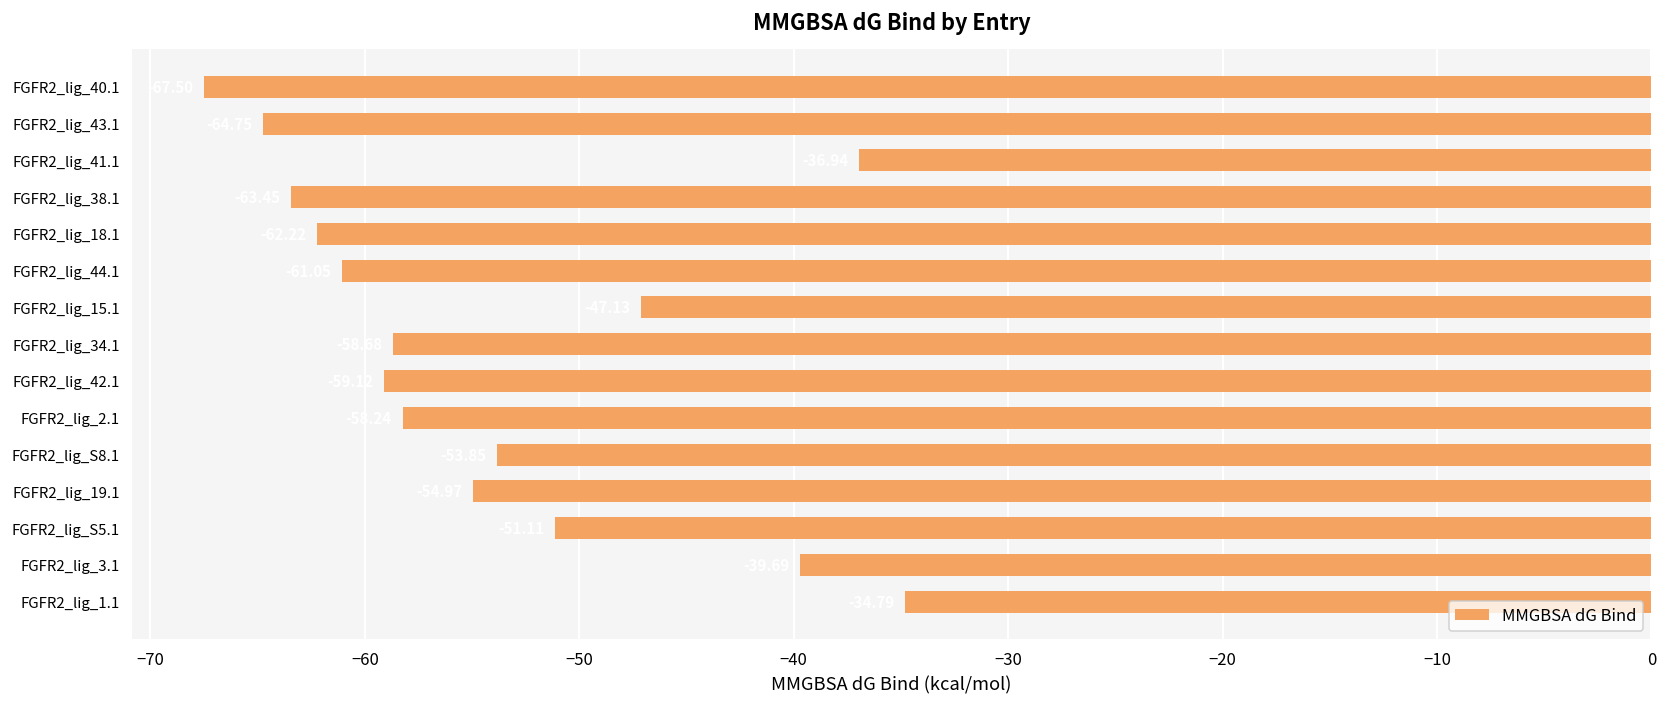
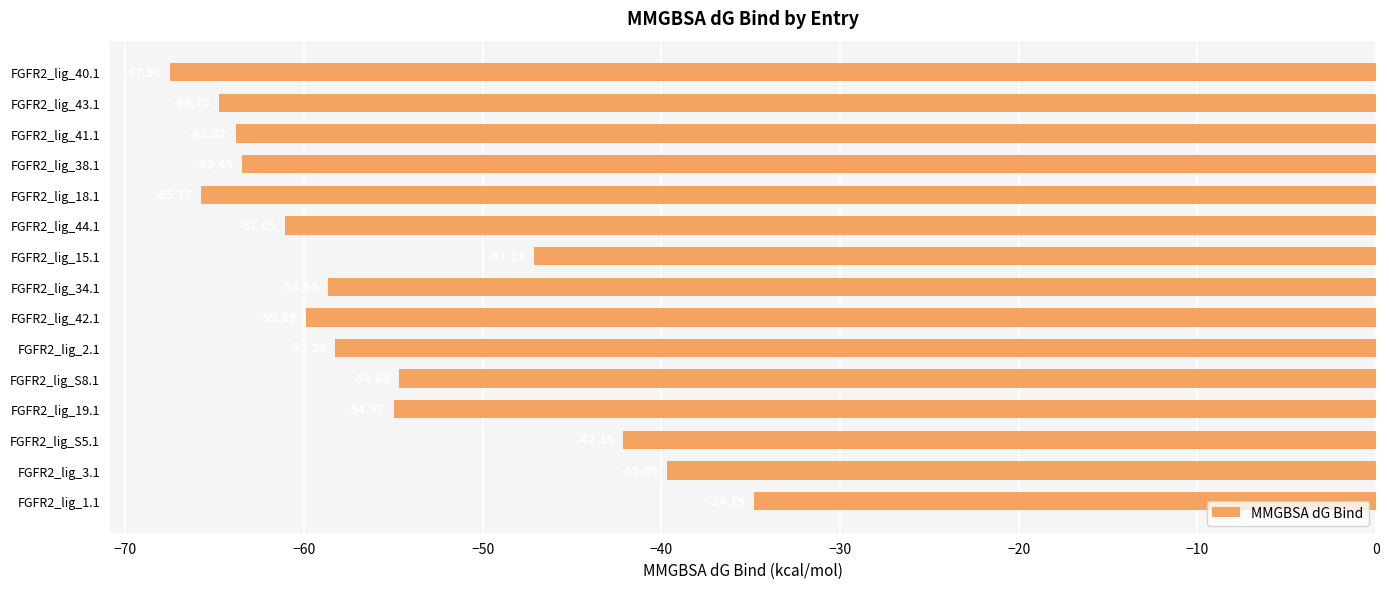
  {
    "FGFR2_lig_40.1": -67.5,
    "FGFR2_lig_43.1": -64.8,
-   "FGFR2_lig_41.1": -36.9,
+   "FGFR2_lig_41.1": -63.8,
    "FGFR2_lig_38.1": -63.5,
-   "FGFR2_lig_18.1": -62.2,
+   "FGFR2_lig_18.1": -65.8,
    "FGFR2_lig_44.1": -61.1,
    "FGFR2_lig_15.1": -47.1,
    "FGFR2_lig_34.1": -58.7,
-   "FGFR2_lig_42.1": -59.1,
+   "FGFR2_lig_42.1": -59.9,
    "FGFR2_lig_2.1": -58.2,
-   "FGFR2_lig_S8.1": -53.9,
+   "FGFR2_lig_S8.1": -54.7,
    "FGFR2_lig_19.1": -55.0,
-   "FGFR2_lig_S5.1": -51.1,
+   "FGFR2_lig_S5.1": -42.2,
    "FGFR2_lig_3.1": -39.7,
    "FGFR2_lig_1.1": -34.8
  }
